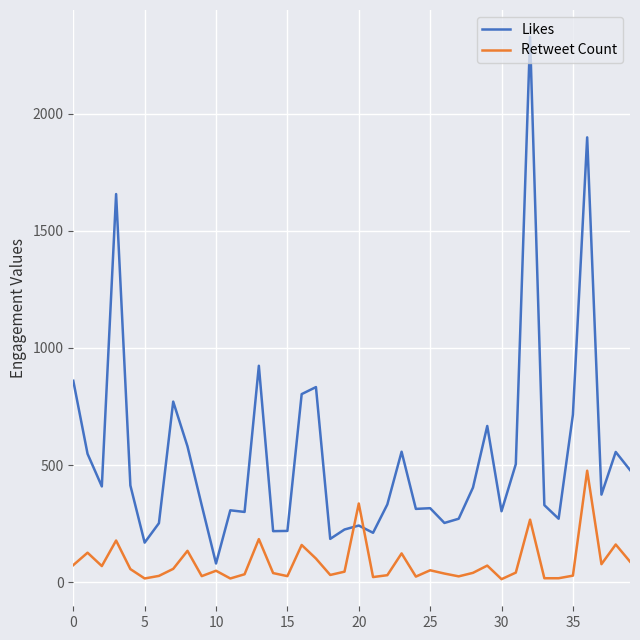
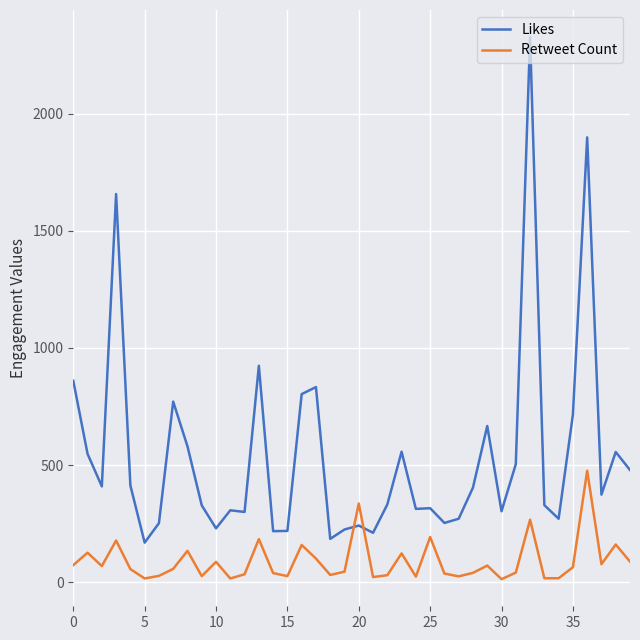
  {
    "Likes": {
      "0": 860,
      "5": 170,
-     "10": 80,
+     "10": 230,
      "15": 220,
      "20": 240,
      "25": 320,
      "30": 300,
      "35": 720
    },
    "Retweet Count": {
      "0": 70,
      "5": 20,
-     "10": 50,
+     "10": 90,
      "15": 30,
      "20": 340,
-     "25": 50,
+     "25": 190,
      "30": 10,
-     "35": 30
+     "35": 60
    }
  }
